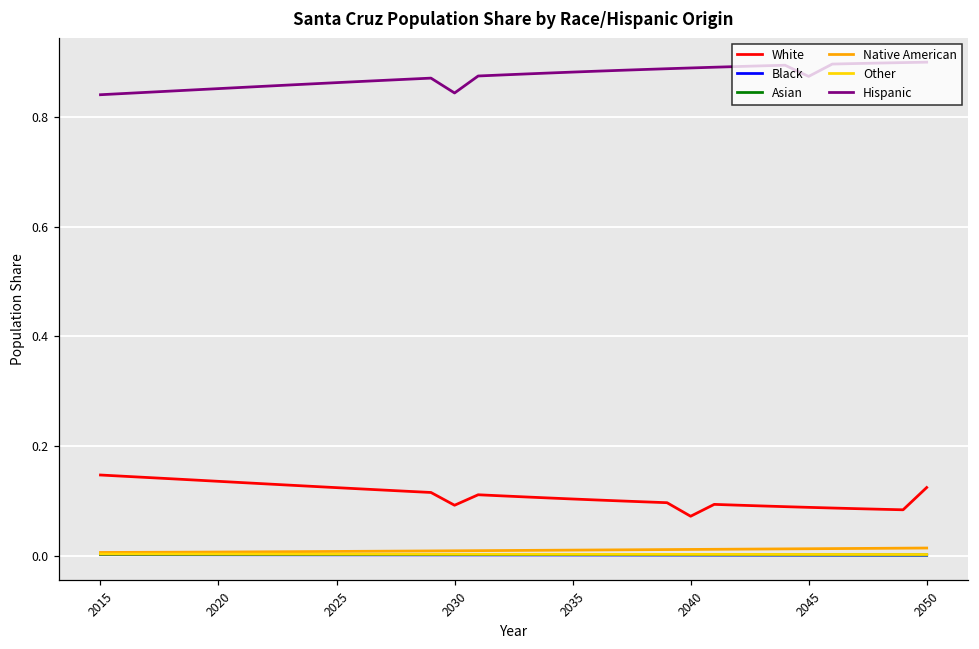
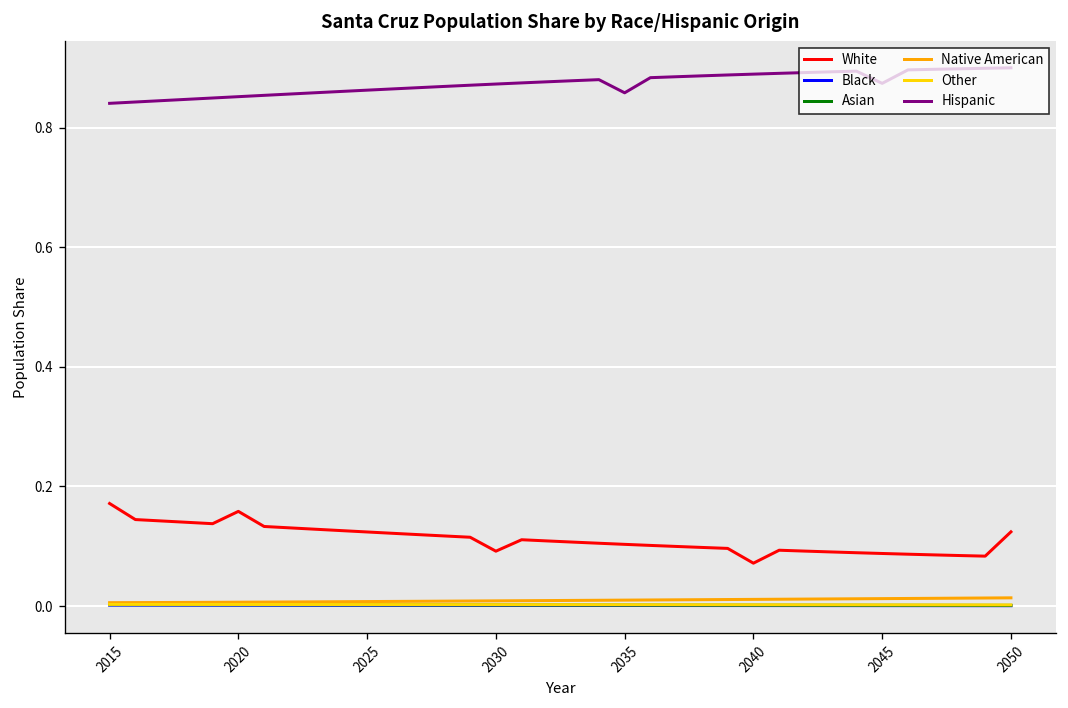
  {
    "White": {
-     "2015": 0.15,
-     "2020": 0.14,
+     "2015": 0.17,
+     "2020": 0.16,
      "2025": 0.12,
      "2030": 0.09,
      "2035": 0.10,
      "2040": 0.07,
      "2045": 0.09,
      "2050": 0.12
    },
    "Hispanic": {
      "2015": 0.84,
      "2020": 0.85,
      "2025": 0.86,
-     "2030": 0.84,
-     "2035": 0.88,
+     "2030": 0.87,
+     "2035": 0.86,
      "2040": 0.89
    }
  }
